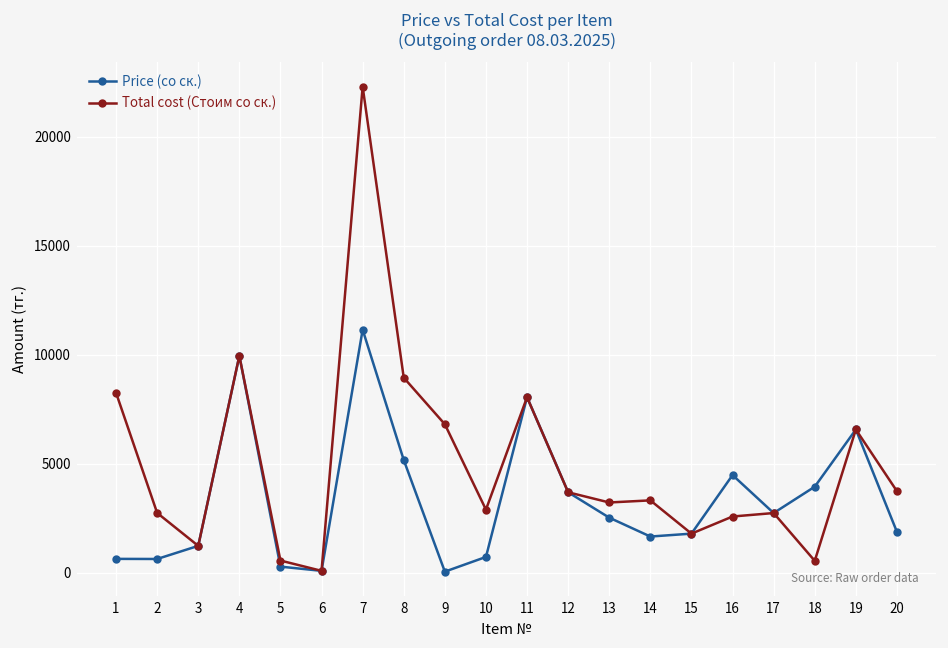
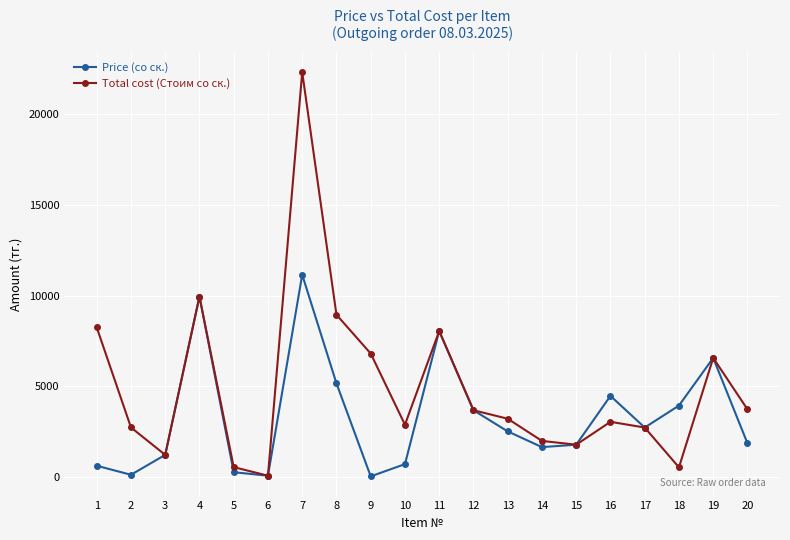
  {
    "Price (со ск.)": {
      "1": 600,
-     "2": 600,
+     "2": 100,
      "5": 300,
      "7": 11200,
      "8": 5200,
      "9": 0,
      "10": 700,
      "13": 2500,
      "14": 1700,
      "16": 4500,
      "18": 3900,
      "20": 1900
    },
    "Total cost (Стоим со ск.)": {
      "1": 8300,
      "2": 2700,
      "5": 600,
      "7": 22300,
      "8": 8900,
      "9": 6800,
      "10": 2900,
      "13": 3200,
-     "14": 3300,
-     "16": 2600,
+     "14": 2000,
+     "16": 3100,
      "18": 500,
      "20": 3700
    }
  }
